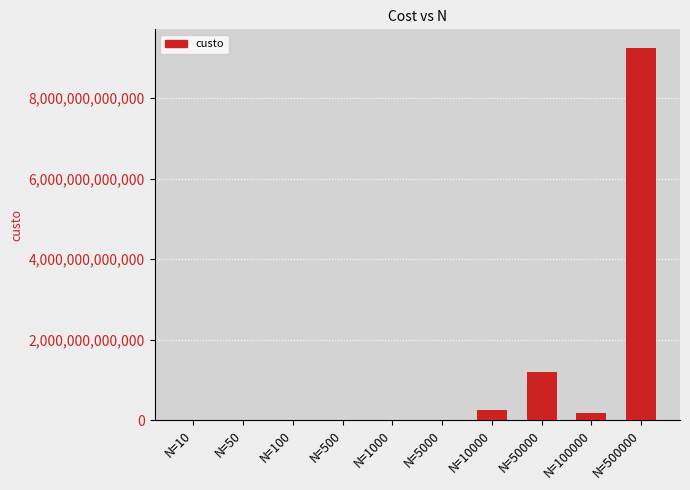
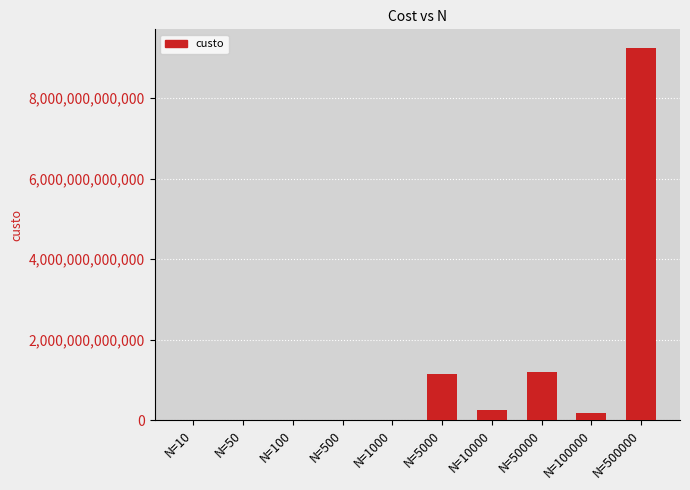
  {
-   "N=5000": "0",
+   "N=5000": "1,200,000,000,000",
    "N=10000": "200,000,000,000",
    "N=50000": "1,200,000,000,000",
    "N=100000": "200,000,000,000",
    "N=500000": "9,300,000,000,000"
  }
